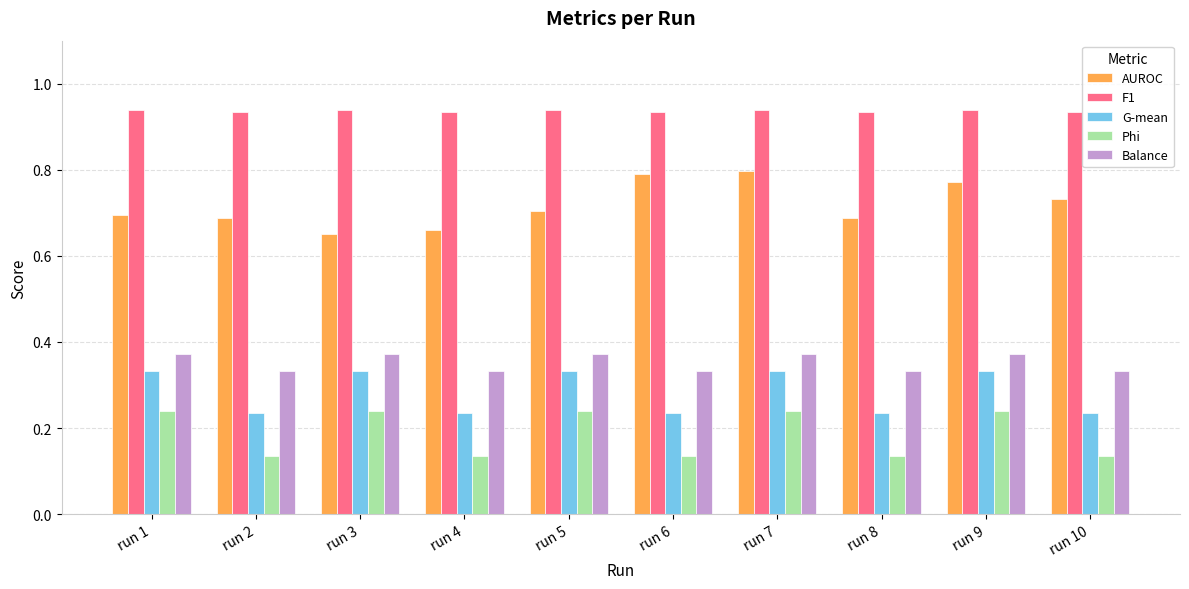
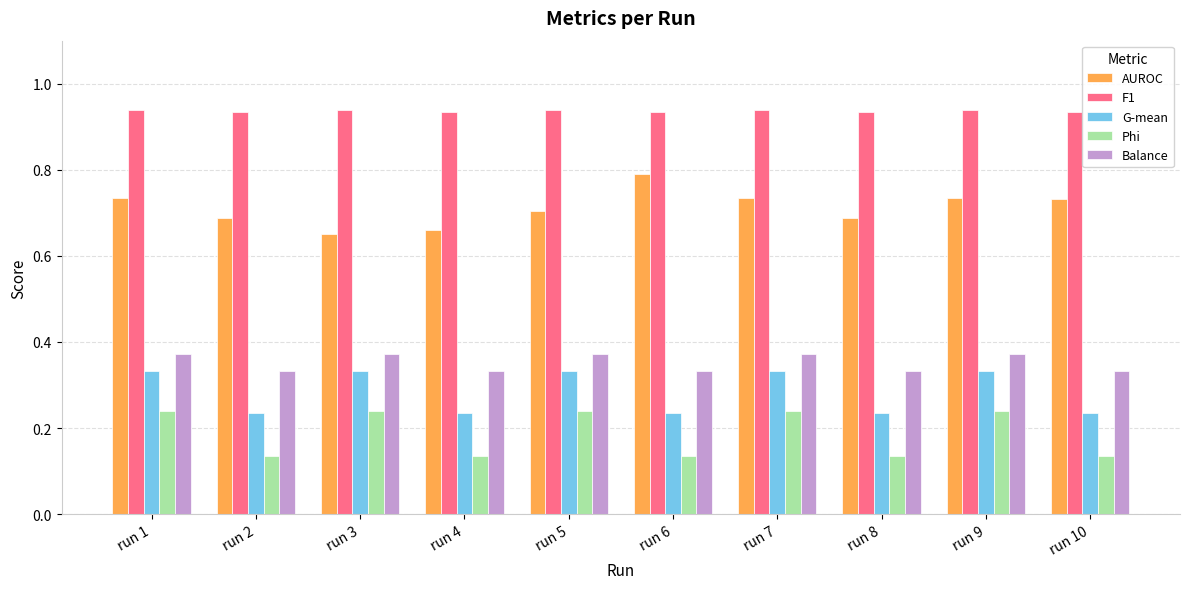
  {
    "AUROC": {
-     "run 1": 0.70,
+     "run 1": 0.73,
      "run 2": 0.69,
      "run 3": 0.65,
      "run 4": 0.66,
      "run 5": 0.71,
      "run 6": 0.79,
-     "run 7": 0.80,
+     "run 7": 0.73,
      "run 8": 0.69,
-     "run 9": 0.77,
+     "run 9": 0.73,
      "run 10": 0.73
    },
    "F1": {
      "run 1": 0.94,
      "run 2": 0.93,
      "run 3": 0.94,
      "run 4": 0.93,
      "run 5": 0.94,
      "run 6": 0.93,
      "run 7": 0.94,
      "run 8": 0.93,
      "run 9": 0.94,
      "run 10": 0.93
    },
    "G-mean": {
      "run 1": 0.33,
      "run 2": 0.23,
      "run 3": 0.33,
      "run 4": 0.23,
      "run 5": 0.33,
      "run 6": 0.23,
      "run 7": 0.33,
      "run 8": 0.23,
      "run 9": 0.33,
      "run 10": 0.23
    },
    "Phi": {
      "run 1": 0.24,
      "run 2": 0.14,
      "run 3": 0.24,
      "run 4": 0.14,
      "run 5": 0.24,
      "run 6": 0.14,
      "run 7": 0.24,
      "run 8": 0.14,
      "run 9": 0.24,
      "run 10": 0.14
    },
    "Balance": {
      "run 1": 0.37,
      "run 2": 0.33,
      "run 3": 0.37,
      "run 4": 0.33,
      "run 5": 0.37,
      "run 6": 0.33,
      "run 7": 0.37,
      "run 8": 0.33,
      "run 9": 0.37,
      "run 10": 0.33
    }
  }
